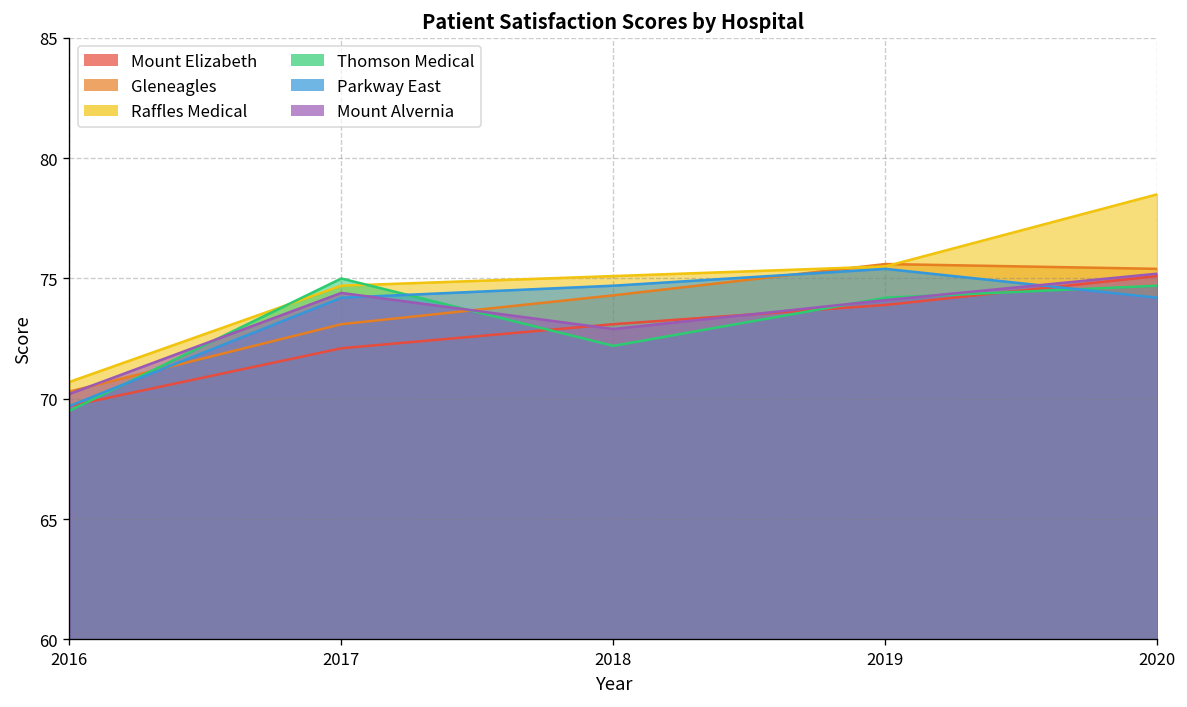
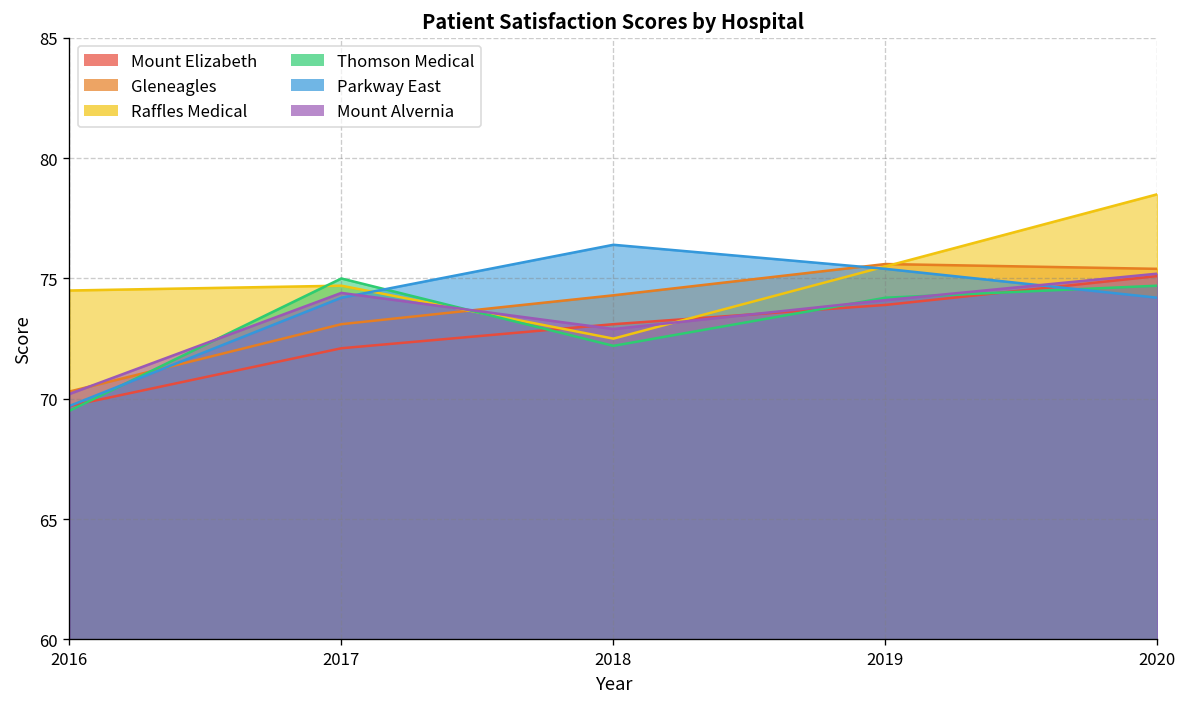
  {
    "Raffles Medical": {
-     "2016": 70.7,
+     "2016": 74.5,
      "2017": 74.7,
-     "2018": 75.1,
+     "2018": 72.5,
      "2020": 78.5
    },
    "Thomson Medical": {
      "2016": 69.5,
      "2017": 75.0,
      "2018": 72.2,
      "2020": 74.7
    },
    "Parkway East": {
      "2017": 74.2,
-     "2018": 74.7,
+     "2018": 76.4,
      "2020": 74.2
    },
    "Mount Alvernia": {
      "2017": 74.4,
      "2018": 72.9
    }
  }
